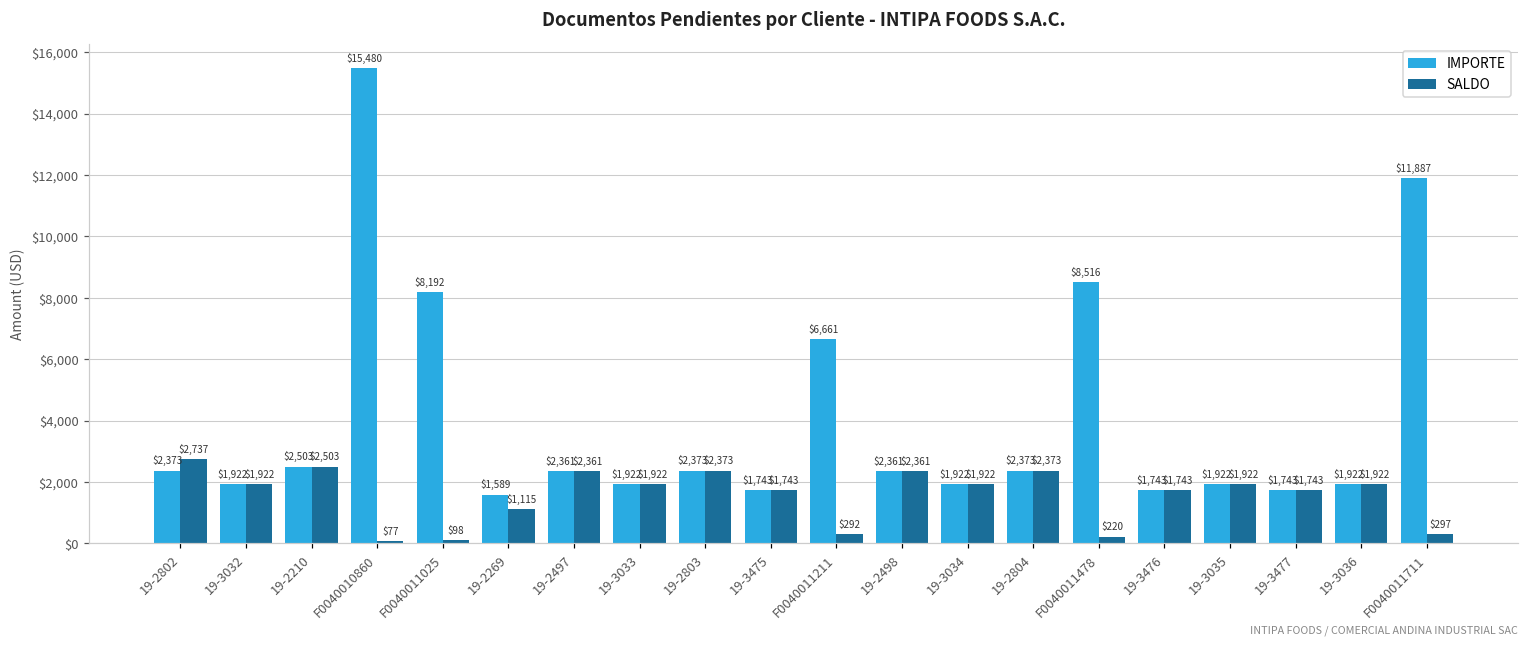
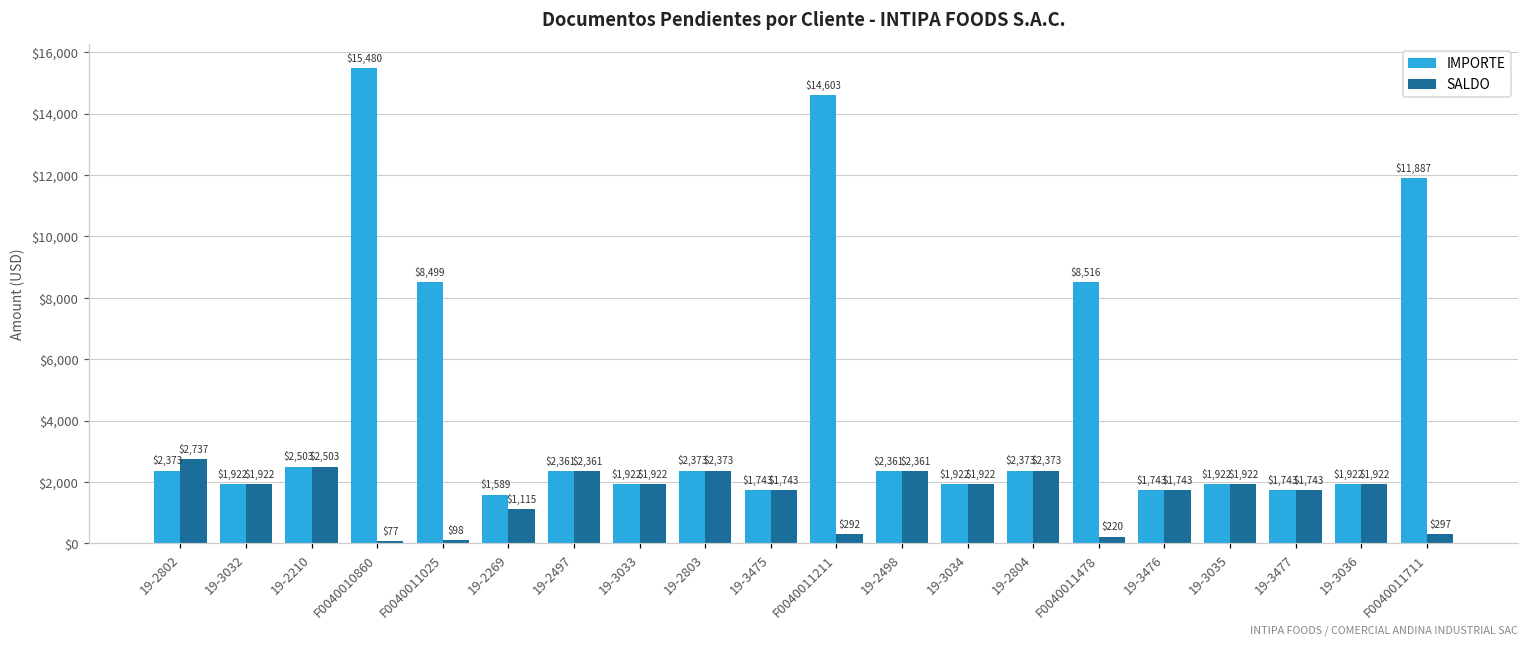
  {
    "IMPORTE": {
      "19-2802": "$2,373",
      "19-3032": "$1,922",
      "19-2210": "$2,503",
      "F0040010860": "$15,480",
-     "F0040011025": "$8,192",
+     "F0040011025": "$8,499",
      "19-2269": "$1,589",
      "19-2497": "$2,361",
      "19-3033": "$1,922",
      "19-2803": "$2,373",
      "19-3475": "$1,743",
-     "F0040011211": "$6,661",
+     "F0040011211": "$14,603",
      "19-2498": "$2,361",
      "19-3034": "$1,922",
      "19-2804": "$2,373",
      "F0040011478": "$8,516",
      "19-3476": "$1,743",
      "19-3035": "$1,922",
      "19-3477": "$1,743",
      "19-3036": "$1,922",
      "F0040011711": "$11,887"
    },
    "SALDO": {
      "19-2802": "$2,737",
      "19-3032": "$1,922",
      "19-2210": "$2,503",
      "F0040010860": "$77",
      "F0040011025": "$98",
      "19-2269": "$1,115",
      "19-2497": "$2,361",
      "19-3033": "$1,922",
      "19-2803": "$2,373",
      "19-3475": "$1,743",
      "F0040011211": "$292",
      "19-2498": "$2,361",
      "19-3034": "$1,922",
      "19-2804": "$2,373",
      "F0040011478": "$220",
      "19-3476": "$1,743",
      "19-3035": "$1,922",
      "19-3477": "$1,743",
      "19-3036": "$1,922",
      "F0040011711": "$297"
    }
  }
